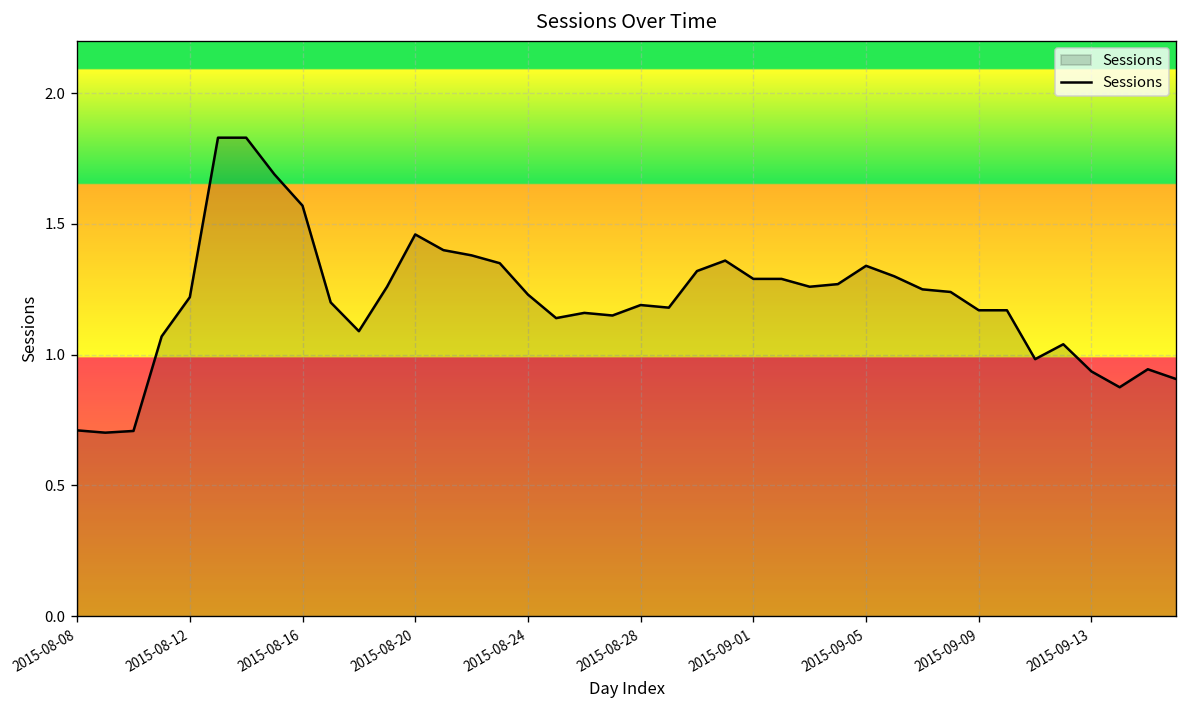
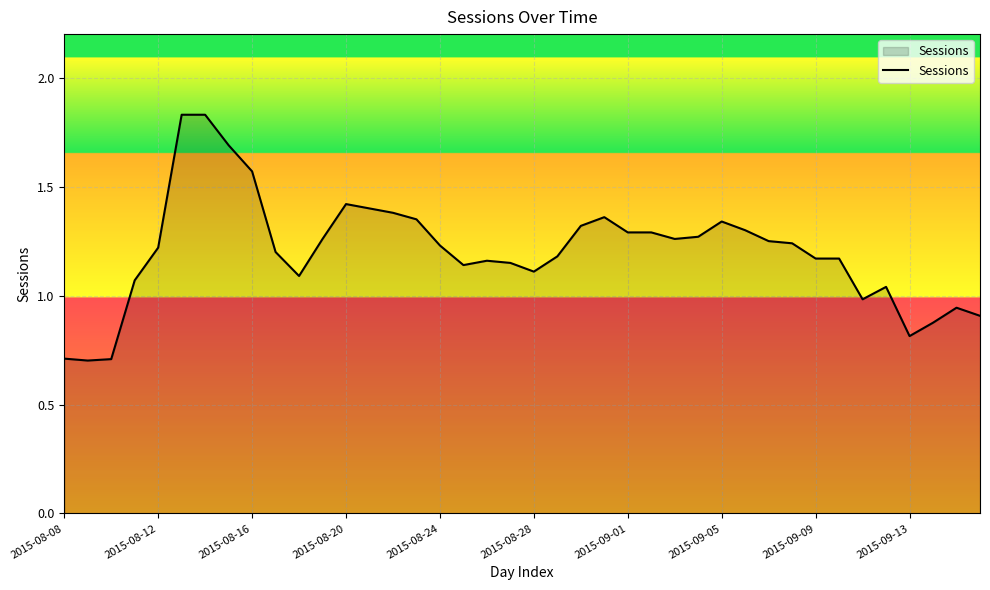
  {
    "2015-08-08": 0.71,
    "2015-08-12": 1.22,
    "2015-08-16": 1.57,
-   "2015-08-20": 1.46,
+   "2015-08-20": 1.42,
    "2015-08-24": 1.23,
-   "2015-08-28": 1.19,
+   "2015-08-28": 1.11,
    "2015-09-01": 1.29,
    "2015-09-05": 1.34,
    "2015-09-09": 1.17,
-   "2015-09-13": 0.94
+   "2015-09-13": 0.81
  }
